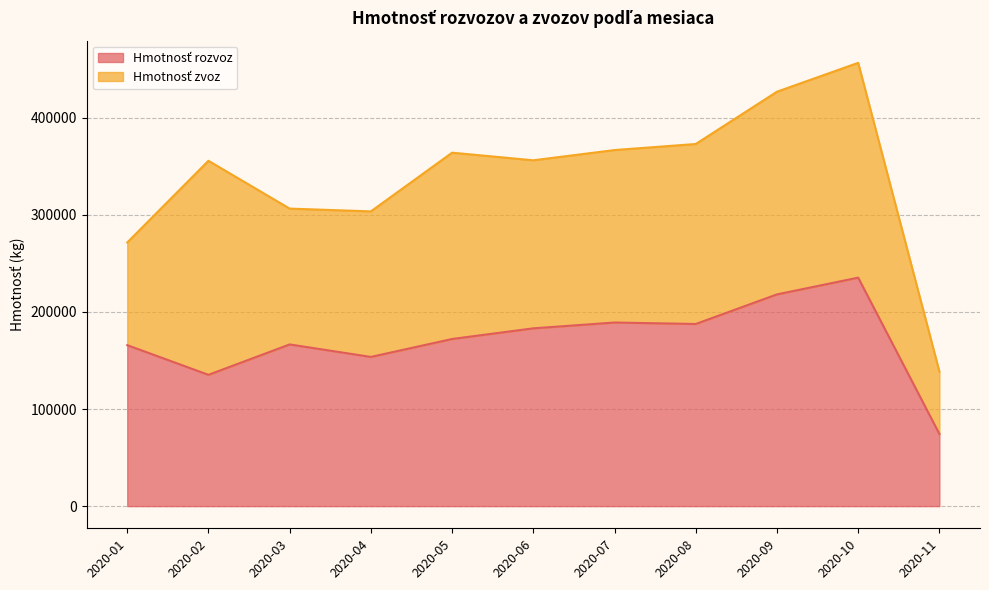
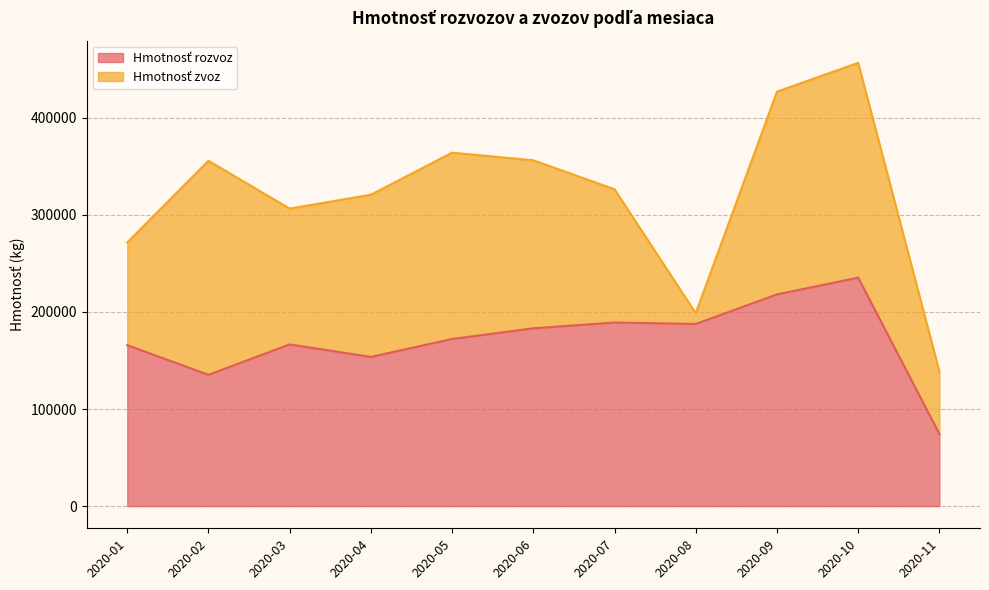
  {
    "Hmotnosť rozvoz": {
      "2020-01": 170000,
      "2020-02": 140000,
      "2020-03": 170000,
      "2020-04": 150000,
      "2020-05": 170000,
      "2020-06": 180000,
      "2020-07": 190000,
      "2020-08": 190000,
      "2020-09": 220000,
      "2020-10": 240000,
      "2020-11": 70000
    },
    "Hmotnosť zvoz": {
      "2020-01": 110000,
      "2020-02": 220000,
      "2020-03": 140000,
-     "2020-04": 150000,
+     "2020-04": 170000,
      "2020-05": 190000,
      "2020-06": 170000,
-     "2020-07": 180000,
-     "2020-08": 190000,
+     "2020-07": 140000,
+     "2020-08": 10000,
      "2020-09": 210000,
      "2020-10": 220000,
      "2020-11": 60000
    }
  }
